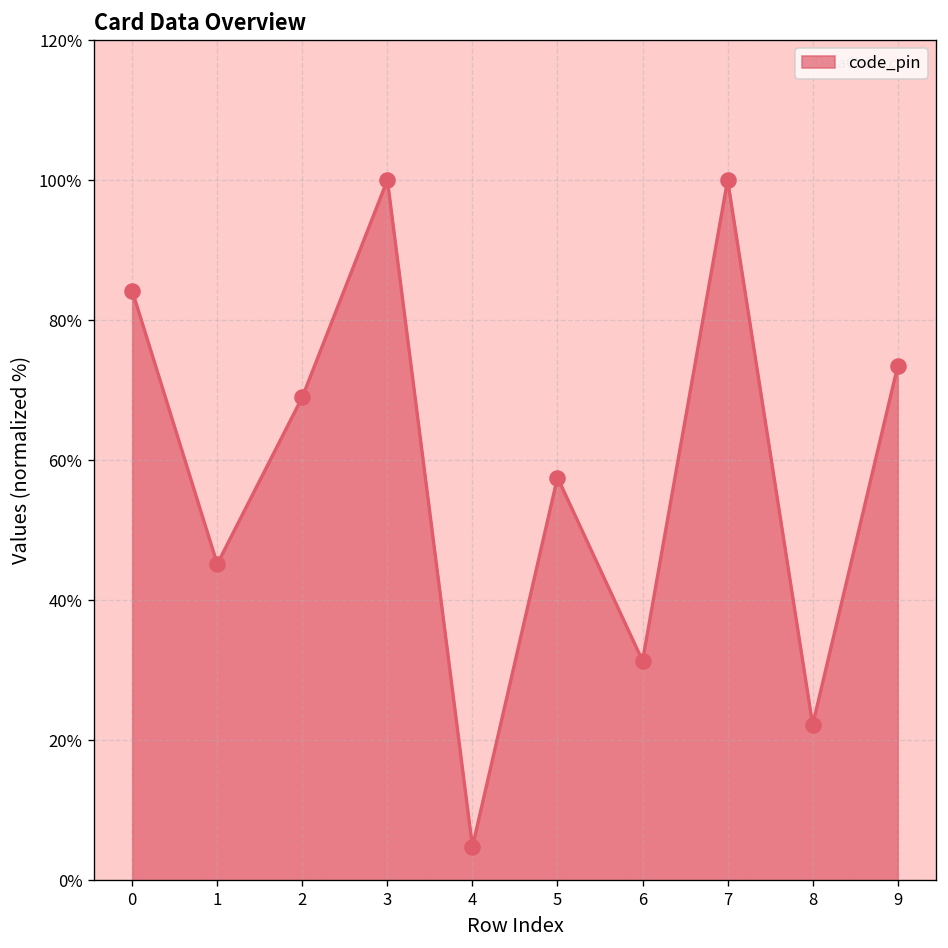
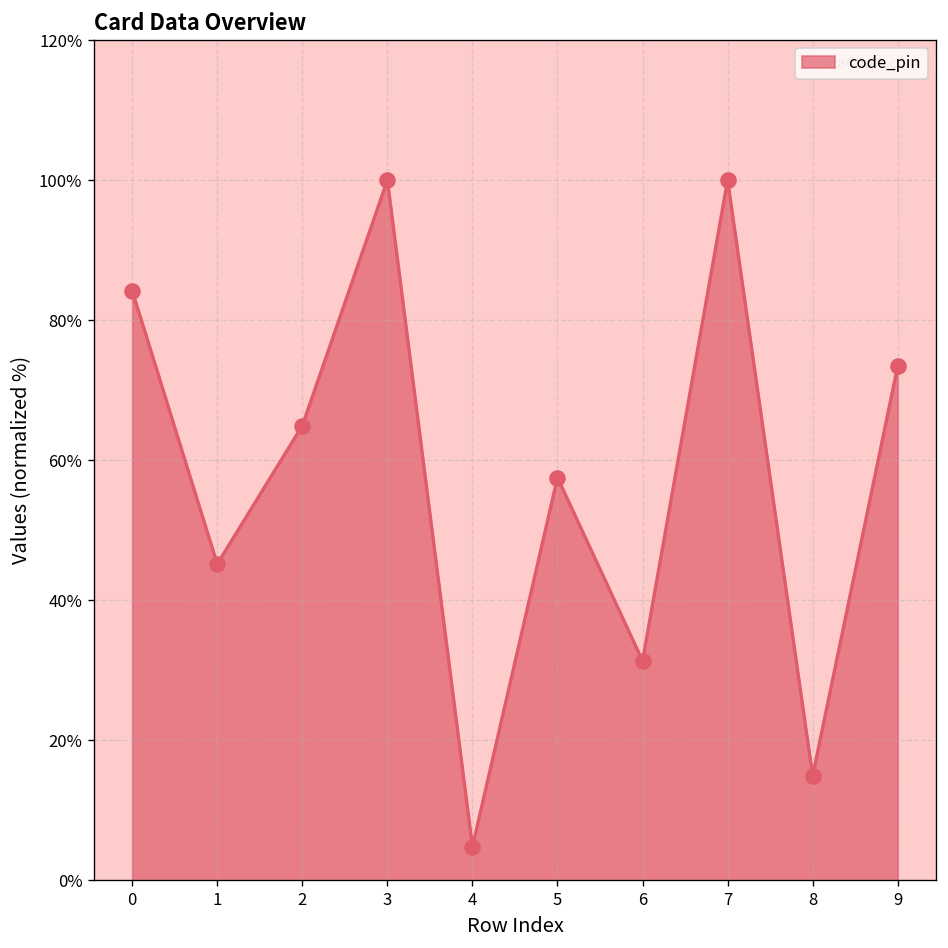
  {
    "0": "84%",
    "1": "45%",
-   "2": "69%",
+   "2": "65%",
    "3": "100%",
    "4": "5%",
    "5": "58%",
    "6": "31%",
    "7": "100%",
-   "8": "22%",
+   "8": "15%",
    "9": "73%"
  }
